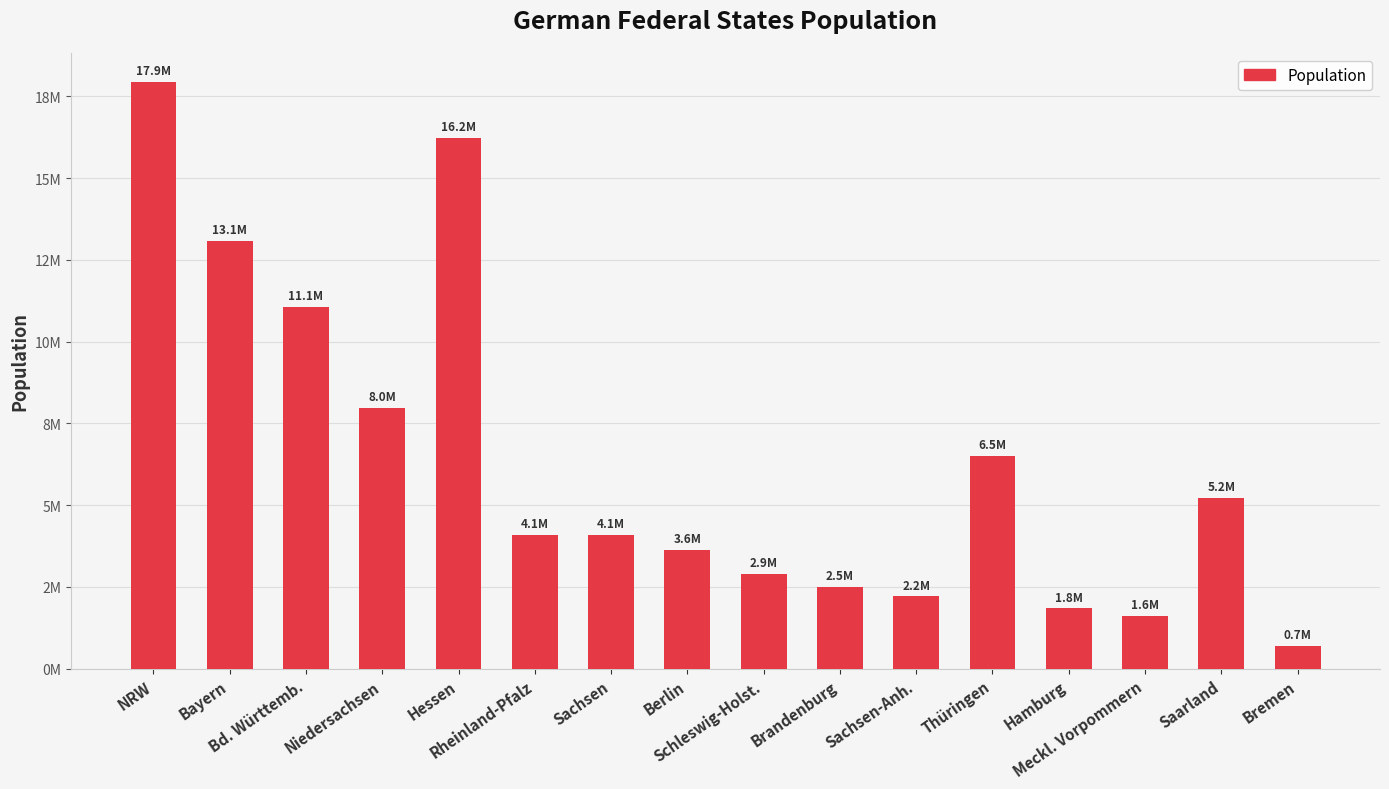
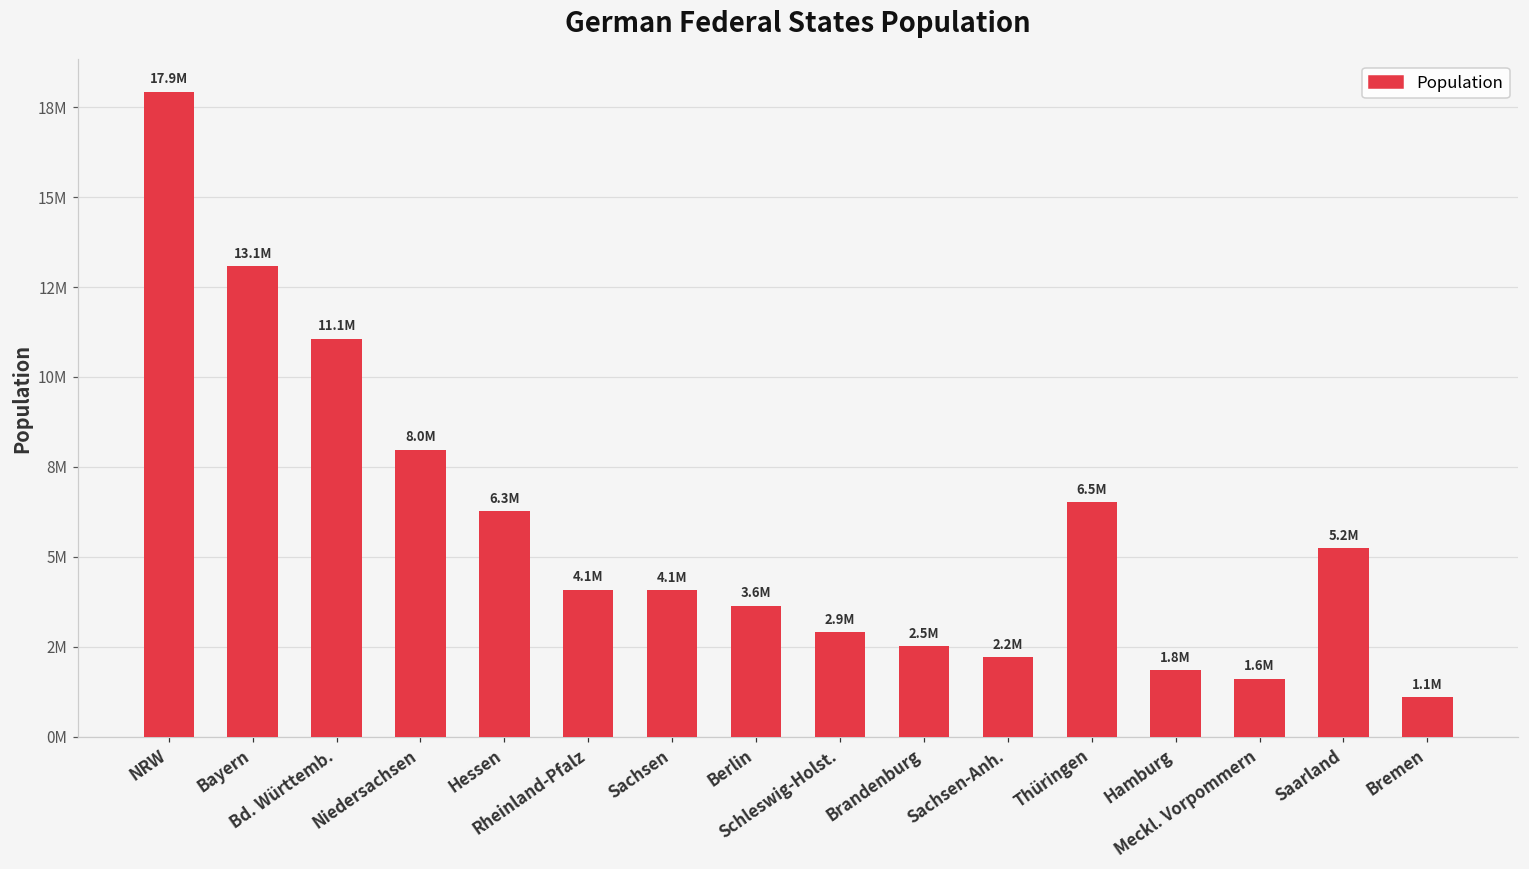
  {
    "NRW": "17.9M",
    "Bayern": "13.1M",
    "Bd. Württemb.": "11.1M",
    "Niedersachsen": "8.0M",
-   "Hessen": "16.2M",
+   "Hessen": "6.3M",
    "Rheinland-Pfalz": "4.1M",
    "Sachsen": "4.1M",
    "Berlin": "3.6M",
    "Schleswig-Holst.": "2.9M",
    "Brandenburg": "2.5M",
    "Sachsen-Anh.": "2.2M",
    "Thüringen": "6.5M",
    "Hamburg": "1.8M",
    "Meckl. Vorpommern": "1.6M",
    "Saarland": "5.2M",
-   "Bremen": "0.7M"
+   "Bremen": "1.1M"
  }
